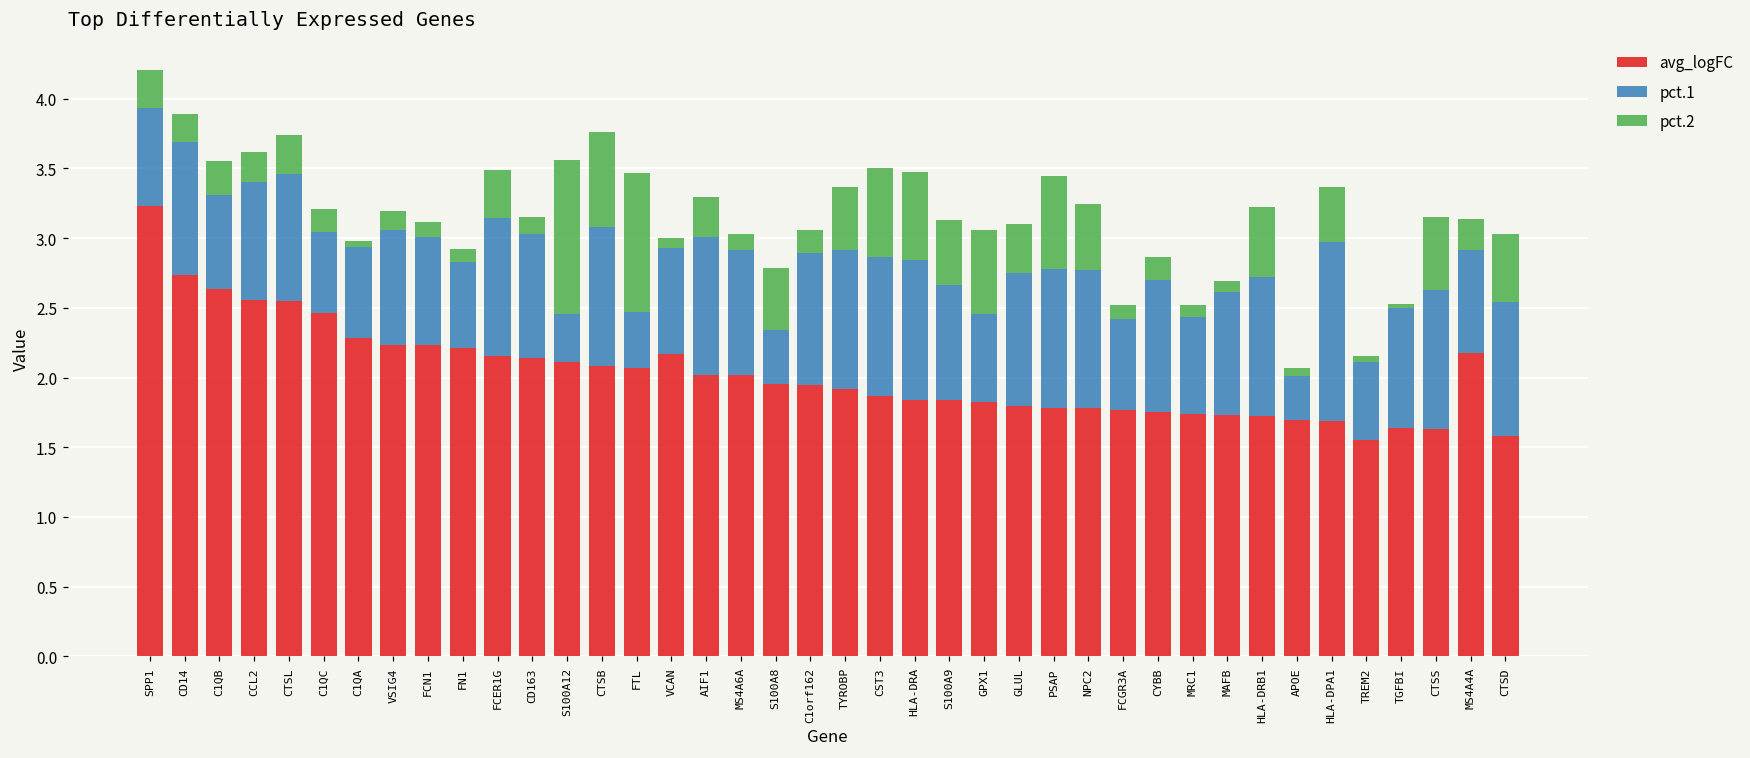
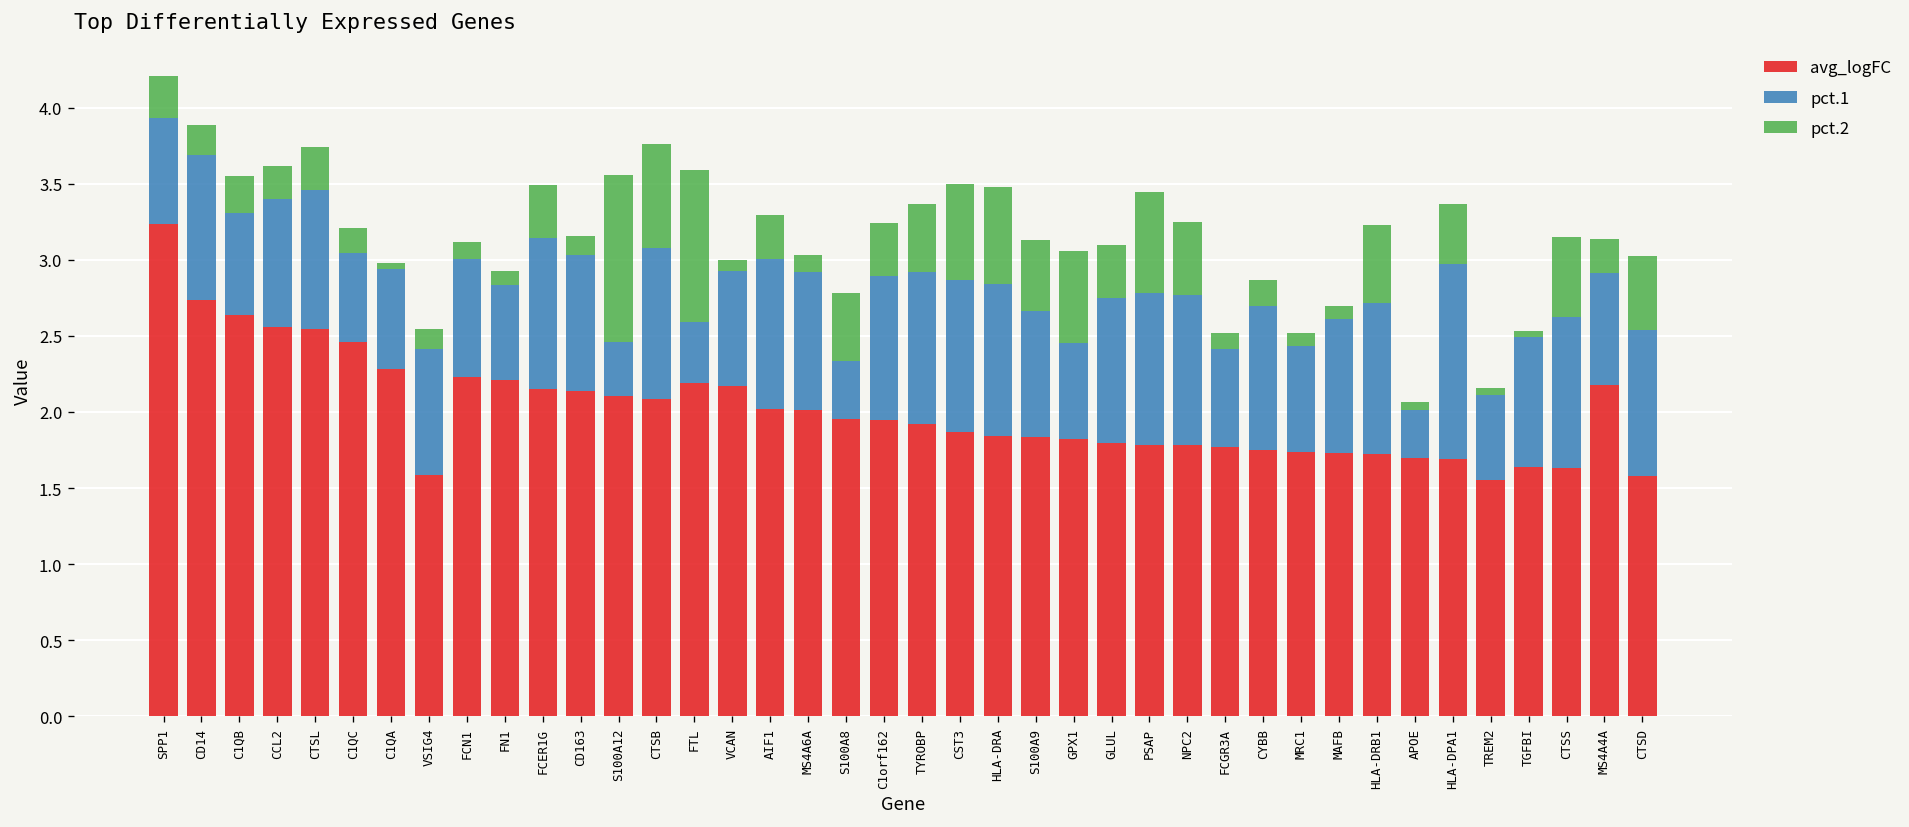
  {
    "avg_logFC": {
      "SPP1": 3.23,
      "CD14": 2.74,
      "C1QB": 2.64,
      "CCL2": 2.56,
      "CTSL": 2.55,
      "C1QC": 2.46,
      "C1QA": 2.28,
-     "VSIG4": 2.23,
+     "VSIG4": 1.59,
      "FCN1": 2.23,
      "FN1": 2.21,
      "FCER1G": 2.15,
      "CD163": 2.14,
      "S100A12": 2.11,
      "CTSB": 2.09,
-     "FTL": 2.07,
+     "FTL": 2.19,
      "VCAN": 2.17,
      "AIF1": 2.02,
      "MS4A6A": 2.02,
      "S100A8": 1.95,
      "C1orf162": 1.95,
      "TYROBP": 1.92,
      "CST3": 1.87,
      "HLA-DRA": 1.84,
      "S100A9": 1.84,
      "GPX1": 1.82,
      "GLUL": 1.80,
      "PSAP": 1.78,
      "NPC2": 1.78,
      "FCGR3A": 1.77,
      "CYBB": 1.75,
      "MRC1": 1.74,
      "MAFB": 1.73,
      "HLA-DRB1": 1.73,
      "APOE": 1.69,
      "HLA-DPA1": 1.69,
      "TREM2": 1.55,
      "TGFBI": 1.64,
      "CTSS": 1.63,
      "MS4A4A": 2.18,
      "CTSD": 1.58
    },
    "pct.1": {
      "SPP1": 0.70,
      "CD14": 0.95,
      "C1QB": 0.67,
      "CCL2": 0.84,
      "CTSL": 0.91,
      "C1QC": 0.59,
      "C1QA": 0.66,
      "VSIG4": 0.83,
      "FCN1": 0.77,
      "FN1": 0.62,
      "FCER1G": 0.99,
      "CD163": 0.89,
      "S100A12": 0.35,
      "CTSB": 0.99,
      "FTL": 0.40,
      "VCAN": 0.76,
      "AIF1": 0.99,
      "MS4A6A": 0.90,
      "S100A8": 0.39,
      "C1orf162": 0.95,
      "TYROBP": 1.00,
      "CST3": 1.00,
      "HLA-DRA": 1.00,
      "S100A9": 0.83,
      "GPX1": 0.63,
      "GLUL": 0.95,
      "PSAP": 1.00,
      "NPC2": 0.99,
      "FCGR3A": 0.65,
      "CYBB": 0.95,
      "MRC1": 0.70,
      "MAFB": 0.88,
      "HLA-DRB1": 0.99,
      "APOE": 0.32,
      "HLA-DPA1": 1.28,
      "TREM2": 0.56,
      "TGFBI": 0.86,
      "CTSS": 0.99,
      "MS4A4A": 0.74,
      "CTSD": 0.96
    },
    "pct.2": {
      "SPP1": 0.27,
      "CD14": 0.20,
      "C1QB": 0.24,
      "CCL2": 0.22,
      "CTSL": 0.28,
      "C1QC": 0.16,
      "C1QA": 0.04,
      "VSIG4": 0.13,
      "FCN1": 0.11,
      "FN1": 0.09,
      "FCER1G": 0.35,
      "CD163": 0.12,
      "S100A12": 1.10,
      "CTSB": 0.68,
      "FTL": 1.00,
      "VCAN": 0.07,
      "AIF1": 0.29,
      "MS4A6A": 0.11,
      "S100A8": 0.45,
-     "C1orf162": 0.16,
+     "C1orf162": 0.34,
      "TYROBP": 0.45,
      "CST3": 0.63,
      "HLA-DRA": 0.64,
      "S100A9": 0.47,
      "GPX1": 0.61,
      "GLUL": 0.35,
      "PSAP": 0.67,
      "NPC2": 0.47,
      "FCGR3A": 0.10,
      "CYBB": 0.17,
      "MRC1": 0.08,
      "MAFB": 0.08,
      "HLA-DRB1": 0.51,
      "APOE": 0.05,
      "HLA-DPA1": 0.40,
      "TREM2": 0.05,
      "TGFBI": 0.03,
      "CTSS": 0.52,
      "MS4A4A": 0.22,
      "CTSD": 0.49
    }
  }
